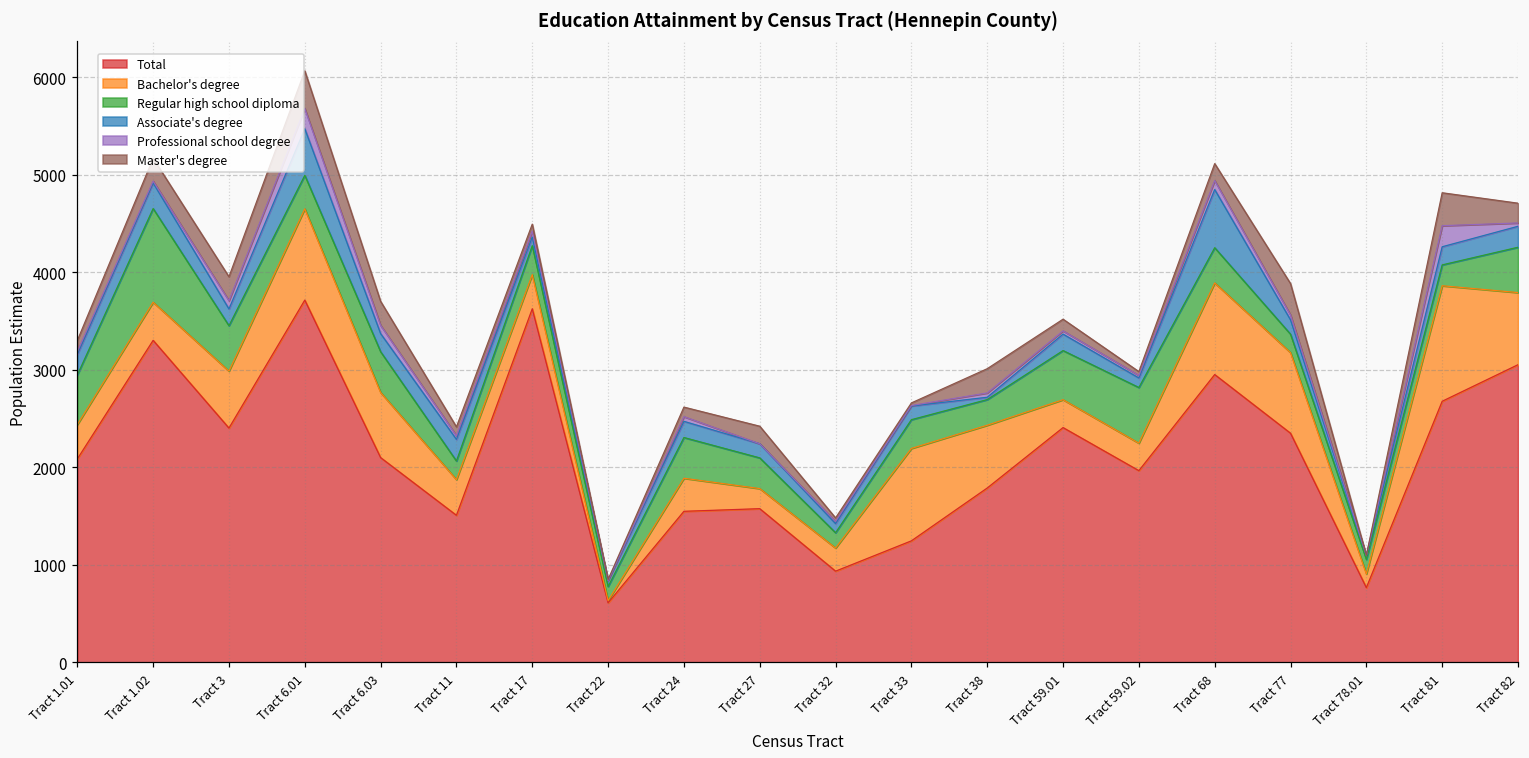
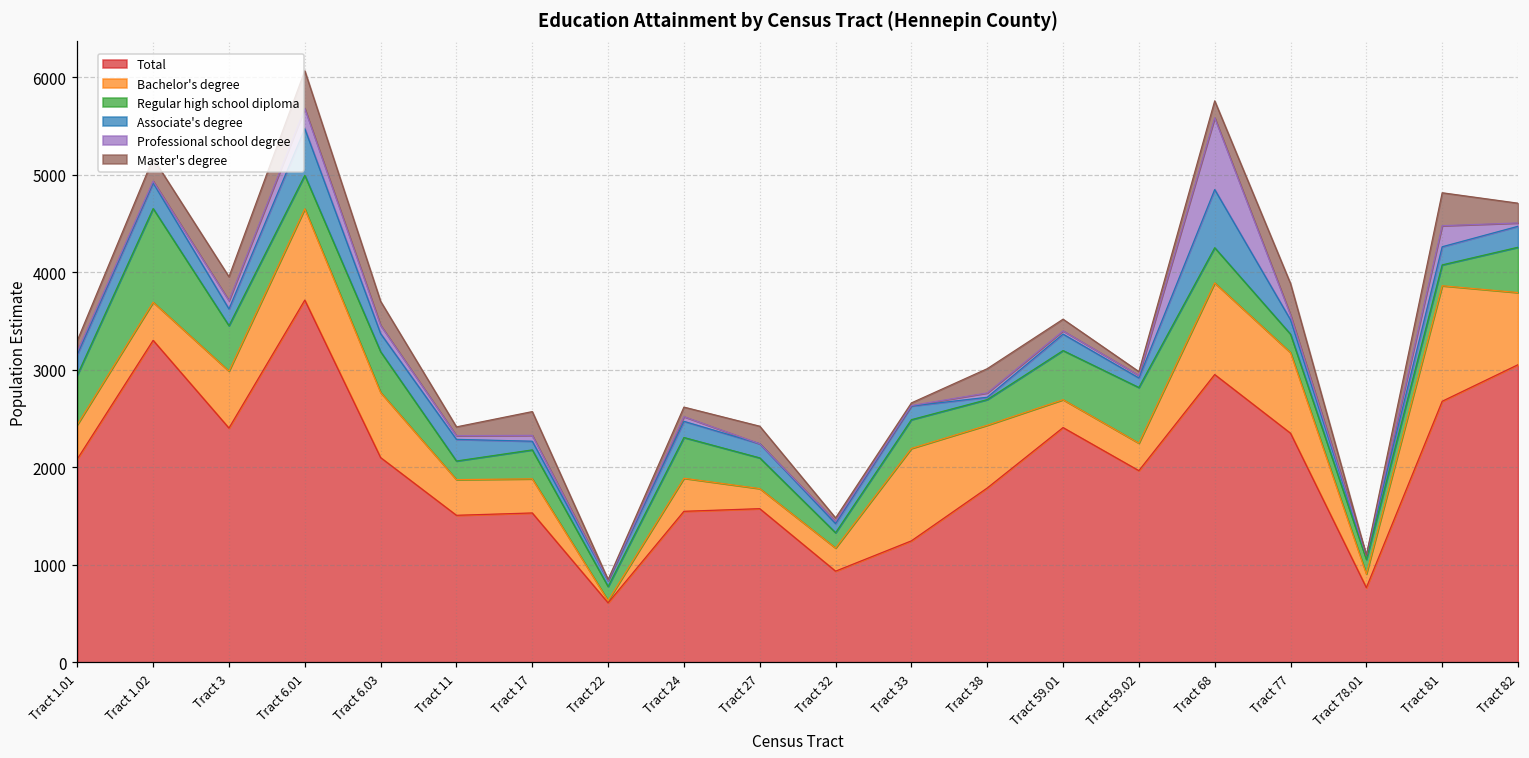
  {
    "Total": {
      "Tract 1.01": 2100,
      "Tract 1.02": 3300,
      "Tract 3": 2400,
      "Tract 6.01": 3700,
      "Tract 6.03": 2100,
      "Tract 11": 1500,
-     "Tract 17": 3600,
+     "Tract 17": 1500,
      "Tract 24": 1500,
      "Tract 27": 1600,
      "Tract 32": 900,
      "Tract 33": 1200,
      "Tract 38": 1800,
      "Tract 59.01": 2400,
      "Tract 59.02": 2000,
      "Tract 68": 3000,
      "Tract 77": 2400,
      "Tract 78.01": 800,
      "Tract 81": 2700,
      "Tract 82": 3100
    },
    "Bachelor's degree": {
      "Tract 1.01": 400,
      "Tract 1.02": 400,
      "Tract 3": 600,
      "Tract 6.01": 900,
      "Tract 6.03": 700,
      "Tract 11": 400,
      "Tract 17": 400,
      "Tract 24": 300,
      "Tract 27": 200,
      "Tract 32": 200,
      "Tract 33": 900,
      "Tract 38": 600,
      "Tract 59.01": 300,
      "Tract 59.02": 300,
      "Tract 68": 900,
      "Tract 77": 800,
      "Tract 78.01": 100,
      "Tract 81": 1200,
      "Tract 82": 700
    },
    "Regular high school diploma": {
      "Tract 1.01": 500,
      "Tract 1.02": 1000,
      "Tract 3": 500,
      "Tract 6.01": 300,
      "Tract 6.03": 400,
      "Tract 11": 200,
      "Tract 17": 300,
      "Tract 22": 100,
      "Tract 24": 400,
      "Tract 27": 300,
      "Tract 32": 200,
      "Tract 33": 300,
      "Tract 59.01": 500,
      "Tract 59.02": 600,
      "Tract 68": 400,
      "Tract 77": 200,
      "Tract 78.01": 100,
      "Tract 81": 200,
      "Tract 82": 500
    },
    "Associate's degree": {
      "Tract 1.01": 200,
      "Tract 3": 200,
      "Tract 6.03": 200,
      "Tract 11": 200,
      "Tract 17": 100,
      "Tract 24": 200,
      "Tract 59.01": 200,
      "Tract 68": 600,
      "Tract 77": 100,
      "Tract 81": 200,
      "Tract 82": 200
    },
    "Professional school degree": {
      "Tract 1.01": 0,
      "Tract 3": 100,
      "Tract 6.03": 100,
      "Tract 11": 0,
      "Tract 17": 100,
      "Tract 24": 0,
      "Tract 38": 0,
      "Tract 59.01": 0,
-     "Tract 68": 100,
+     "Tract 68": 700,
      "Tract 77": 100,
      "Tract 81": 200,
      "Tract 82": 0
    },
    "Master's degree": {
      "Tract 1.01": 100,
      "Tract 3": 200,
      "Tract 6.03": 200,
      "Tract 11": 100,
-     "Tract 17": 100,
+     "Tract 17": 200,
      "Tract 24": 100,
      "Tract 27": 200,
      "Tract 32": 0,
      "Tract 38": 200,
      "Tract 59.01": 100,
      "Tract 59.02": 0,
      "Tract 68": 200,
      "Tract 77": 300,
      "Tract 81": 300,
      "Tract 82": 200
    }
  }
